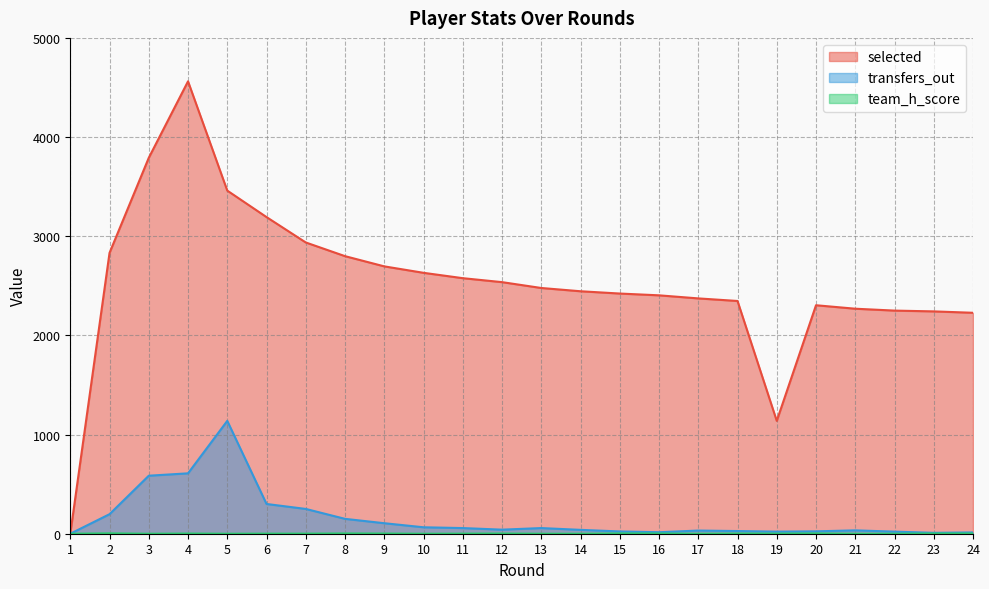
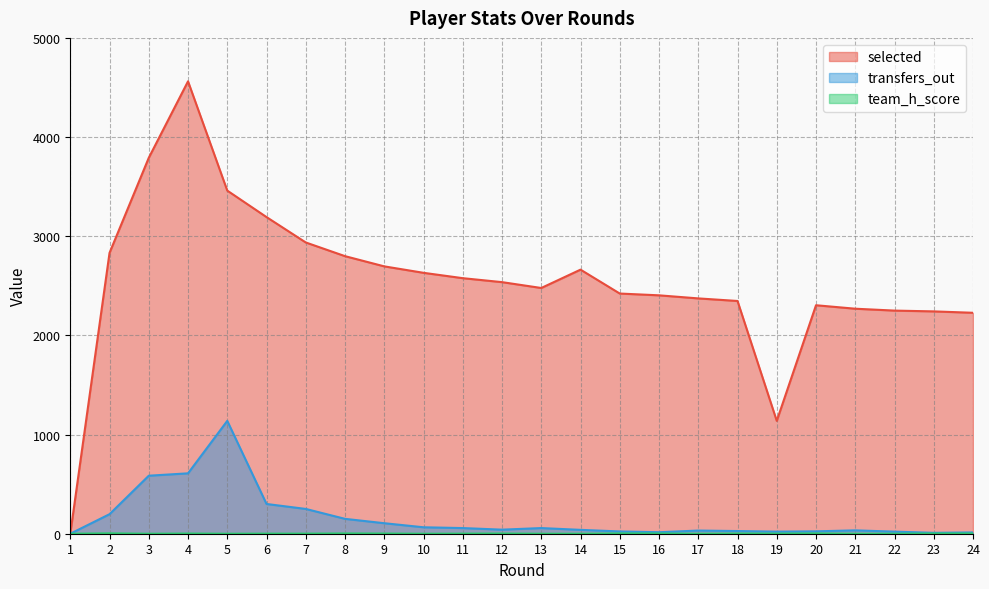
  {
    "selected": {
      "2": 2800,
      "3": 3800,
      "4": 4600,
      "5": 3500,
      "6": 3200,
      "7": 2900,
      "8": 2800,
      "9": 2700,
      "10": 2600,
      "11": 2600,
      "12": 2500,
      "13": 2500,
-     "14": 2400,
+     "14": 2700,
      "15": 2400,
      "16": 2400,
      "17": 2400,
      "18": 2300,
      "19": 1100,
      "20": 2300,
      "21": 2300,
      "22": 2300,
      "23": 2200,
      "24": 2200
    },
    "transfers_out": {
      "2": 200,
      "3": 600,
      "4": 600,
      "5": 1100,
      "6": 300,
      "7": 300,
      "8": 200,
      "9": 100,
      "10": 100,
      "11": 100,
      "12": 0,
      "13": 100,
      "14": 0,
      "17": 0,
      "21": 0
    },
    "team_h_score": {
      "2": 0,
      "3": 0,
      "4": 0,
      "5": 0,
      "6": 0,
      "7": 0,
      "8": 0,
      "9": 0,
      "10": 0,
      "11": 0,
      "12": 0,
      "13": 0,
      "14": 0,
      "17": 0,
      "21": 0
    }
  }
